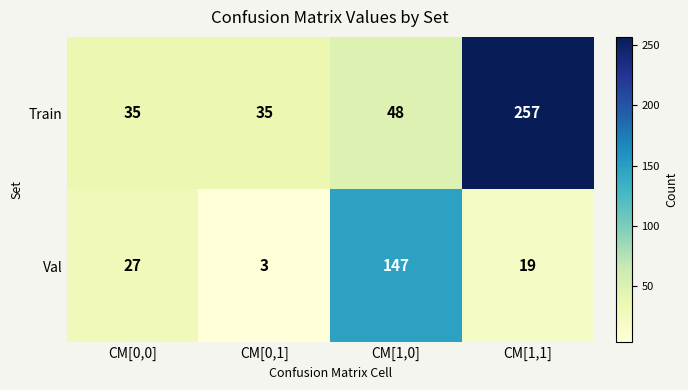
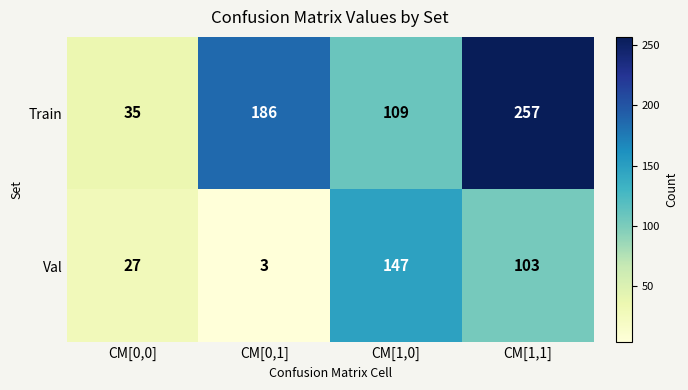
  {
    "Train": {
      "CM[0,0]": 35,
-     "CM[0,1]": 35,
-     "CM[1,0]": 48,
+     "CM[0,1]": 186,
+     "CM[1,0]": 109,
      "CM[1,1]": 257
    },
    "Val": {
      "CM[0,0]": 27,
      "CM[0,1]": 3,
      "CM[1,0]": 147,
-     "CM[1,1]": 19
+     "CM[1,1]": 103
    }
  }
